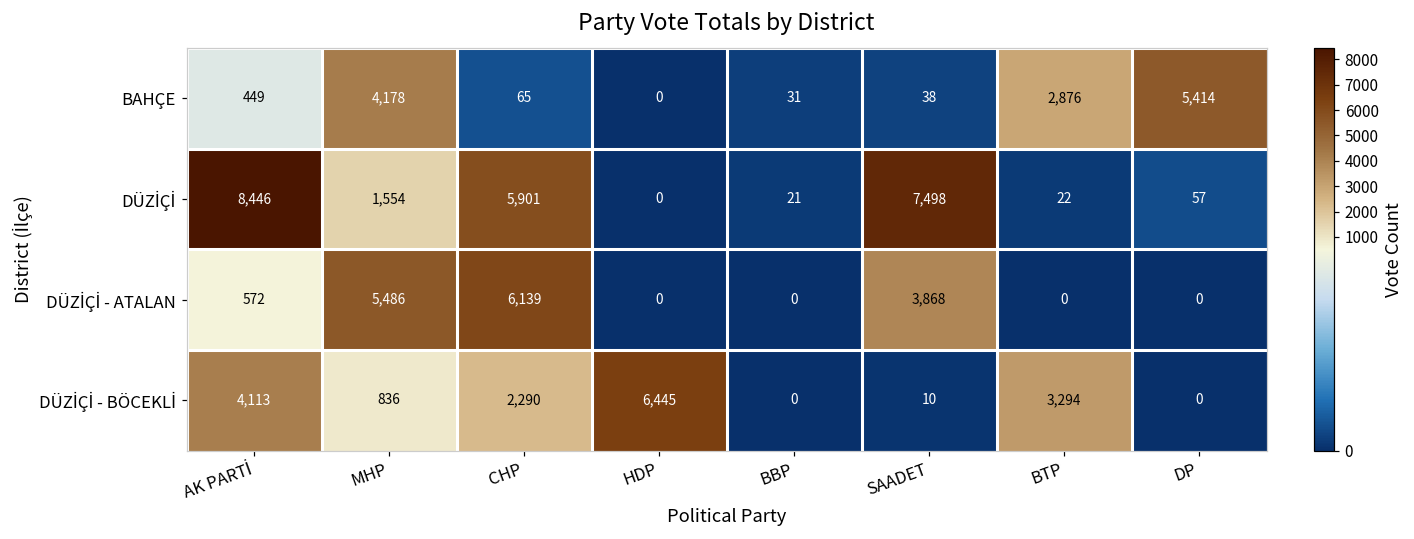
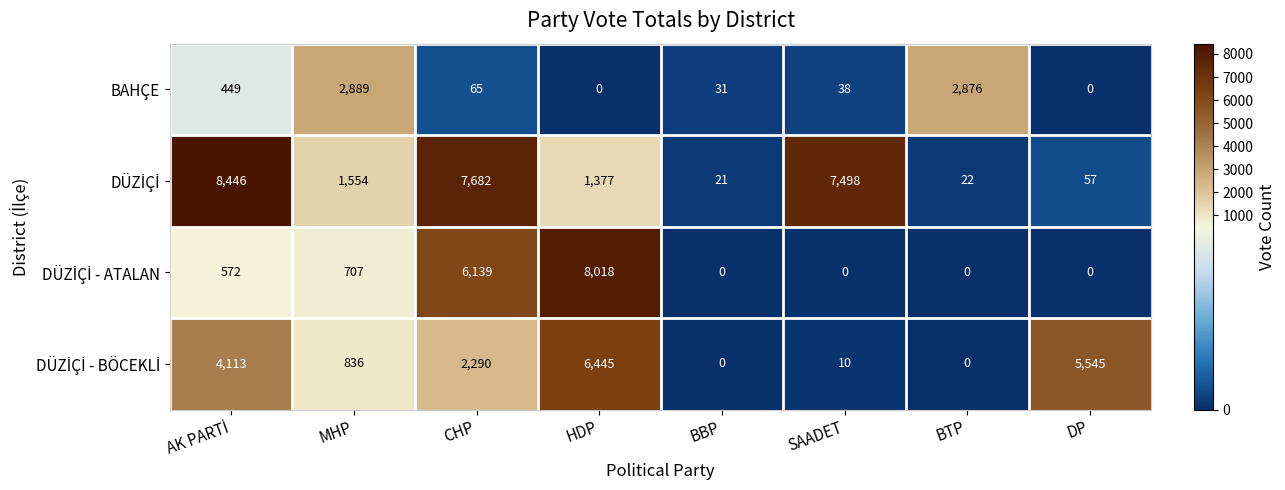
  {
    "BAHÇE": {
      "AK PARTİ": "449",
-     "MHP": "4,178",
+     "MHP": "2,889",
      "CHP": "65",
      "HDP": "0",
      "BBP": "31",
      "SAADET": "38",
      "BTP": "2,876",
-     "DP": "5,414"
+     "DP": "0"
    },
    "DÜZİÇİ": {
      "AK PARTİ": "8,446",
      "MHP": "1,554",
-     "CHP": "5,901",
-     "HDP": "0",
+     "CHP": "7,682",
+     "HDP": "1,377",
      "BBP": "21",
      "SAADET": "7,498",
      "BTP": "22",
      "DP": "57"
    },
    "DÜZİÇİ - ATALAN": {
      "AK PARTİ": "572",
-     "MHP": "5,486",
+     "MHP": "707",
      "CHP": "6,139",
-     "HDP": "0",
+     "HDP": "8,018",
      "BBP": "0",
-     "SAADET": "3,868",
+     "SAADET": "0",
      "BTP": "0",
      "DP": "0"
    },
    "DÜZİÇİ - BÖCEKLİ": {
      "AK PARTİ": "4,113",
      "MHP": "836",
      "CHP": "2,290",
      "HDP": "6,445",
      "BBP": "0",
      "SAADET": "10",
-     "BTP": "3,294",
-     "DP": "0"
+     "BTP": "0",
+     "DP": "5,545"
    }
  }
